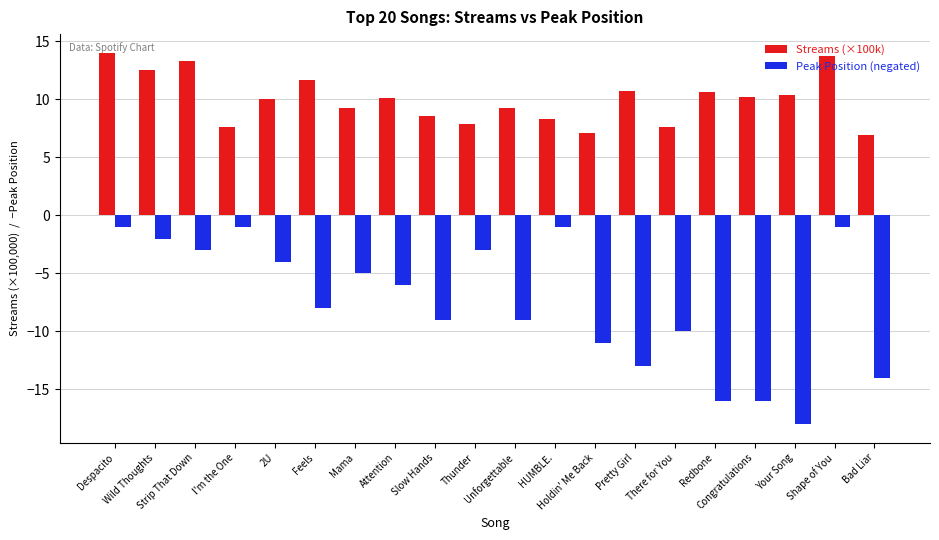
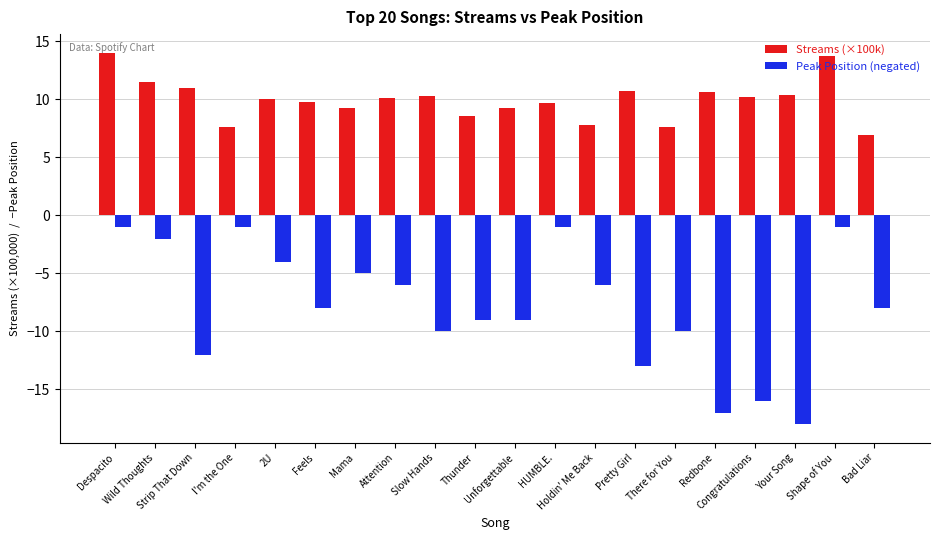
  {
    "Streams (×100k)": {
      "Despacito": 14.0,
-     "Wild Thoughts": 12.6,
-     "Strip That Down": 13.3,
+     "Wild Thoughts": 11.5,
+     "Strip That Down": 11.0,
      "I'm the One": 7.7,
      "2U": 10.0,
-     "Feels": 11.7,
+     "Feels": 9.8,
      "Mama": 9.3,
      "Attention": 10.1,
-     "Slow Hands": 8.6,
-     "Thunder": 7.8,
+     "Slow Hands": 10.3,
+     "Thunder": 8.5,
      "Unforgettable": 9.3,
-     "HUMBLE.": 8.3,
-     "Holdin' Me Back": 7.1,
+     "HUMBLE.": 9.7,
+     "Holdin' Me Back": 7.8,
      "Pretty Girl": 10.7,
      "There for You": 7.6,
      "Redbone": 10.7,
      "Congratulations": 10.2,
      "Your Song": 10.4,
      "Shape of You": 13.7,
      "Bad Liar": 6.9
    },
    "Peak Position (negated)": {
      "Despacito": -1.0,
      "Wild Thoughts": -2.0,
-     "Strip That Down": -3.0,
+     "Strip That Down": -12.0,
      "I'm the One": -1.0,
      "2U": -4.0,
      "Feels": -8.0,
      "Mama": -5.0,
      "Attention": -6.0,
-     "Slow Hands": -9.0,
-     "Thunder": -3.0,
+     "Slow Hands": -10.0,
+     "Thunder": -9.0,
      "Unforgettable": -9.0,
      "HUMBLE.": -1.0,
-     "Holdin' Me Back": -11.0,
+     "Holdin' Me Back": -6.0,
      "Pretty Girl": -13.0,
      "There for You": -10.0,
-     "Redbone": -16.0,
+     "Redbone": -17.0,
      "Congratulations": -16.0,
      "Your Song": -18.0,
      "Shape of You": -1.0,
-     "Bad Liar": -14.0
+     "Bad Liar": -8.0
    }
  }
